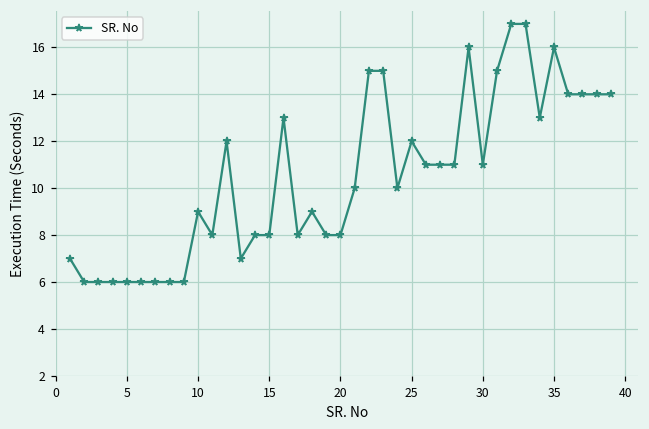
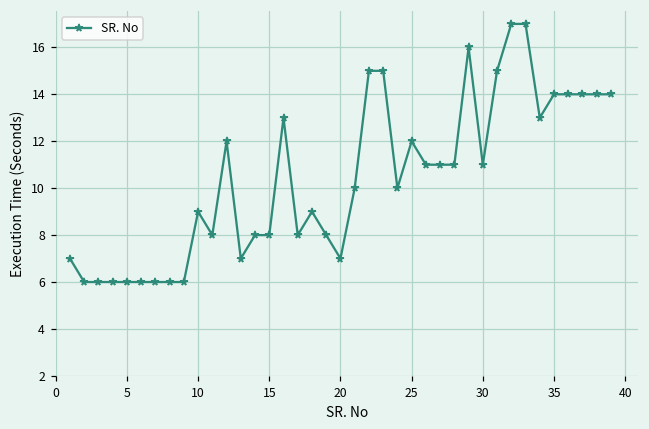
  {
    "5": 6,
    "10": 9,
    "15": 8,
-   "20": 8,
+   "20": 7,
    "25": 12,
    "30": 11,
-   "35": 16
+   "35": 14
  }
